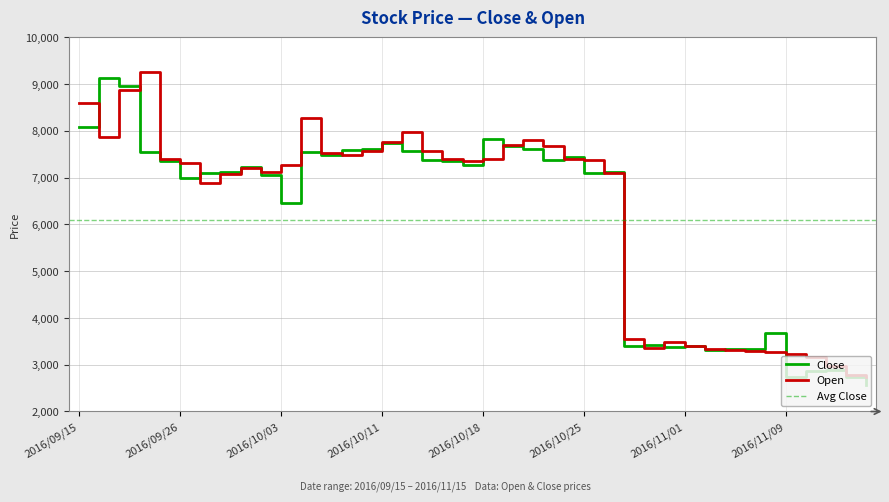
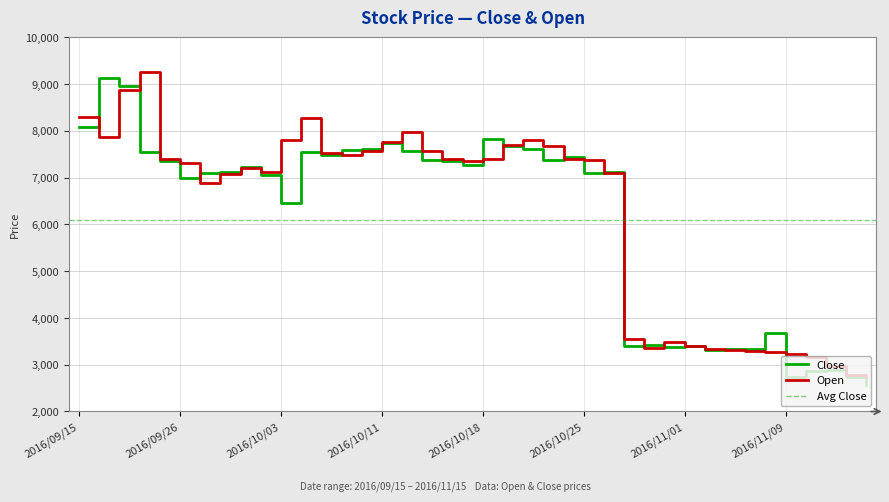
  {
    "Close": {
      "2016/09/15": "8,100",
      "2016/09/26": "7,000",
      "2016/10/03": "6,500",
      "2016/10/18": "7,800",
      "2016/10/25": "7,100"
    },
    "Open": {
-     "2016/09/15": "8,600",
+     "2016/09/15": "8,300",
      "2016/09/26": "7,300",
-     "2016/10/03": "7,300",
+     "2016/10/03": "7,800",
      "2016/10/18": "7,400",
      "2016/10/25": "7,400",
      "2016/11/09": "3,200"
    }
  }
